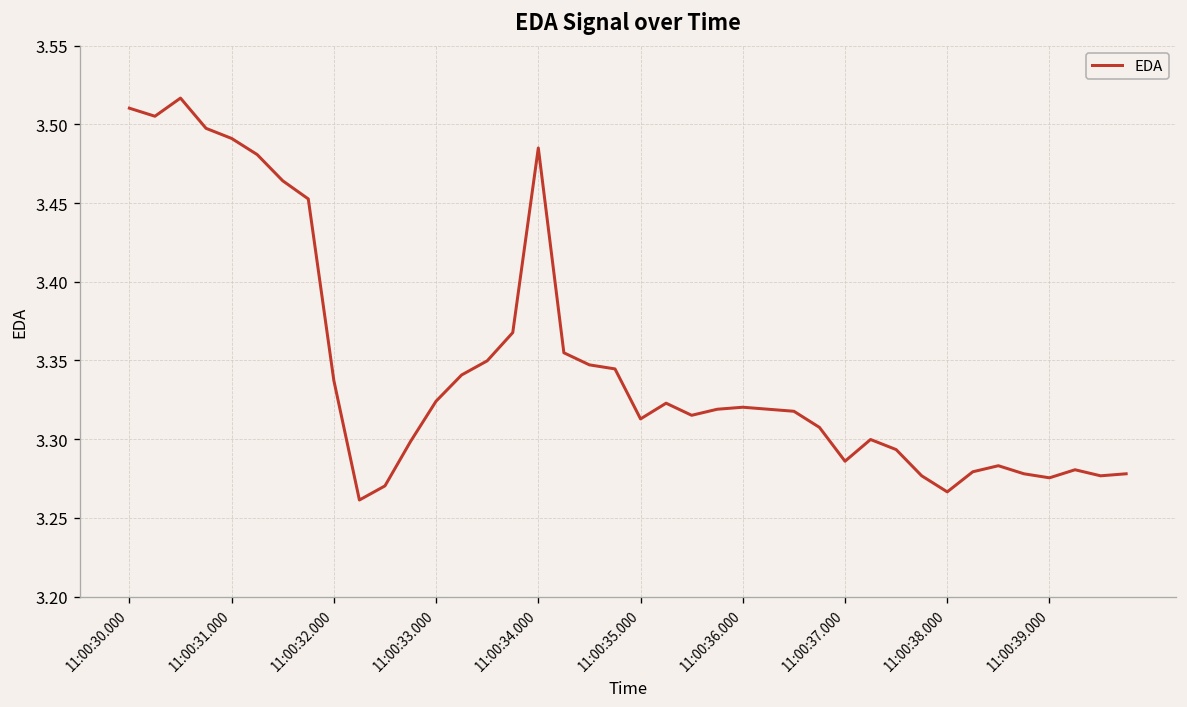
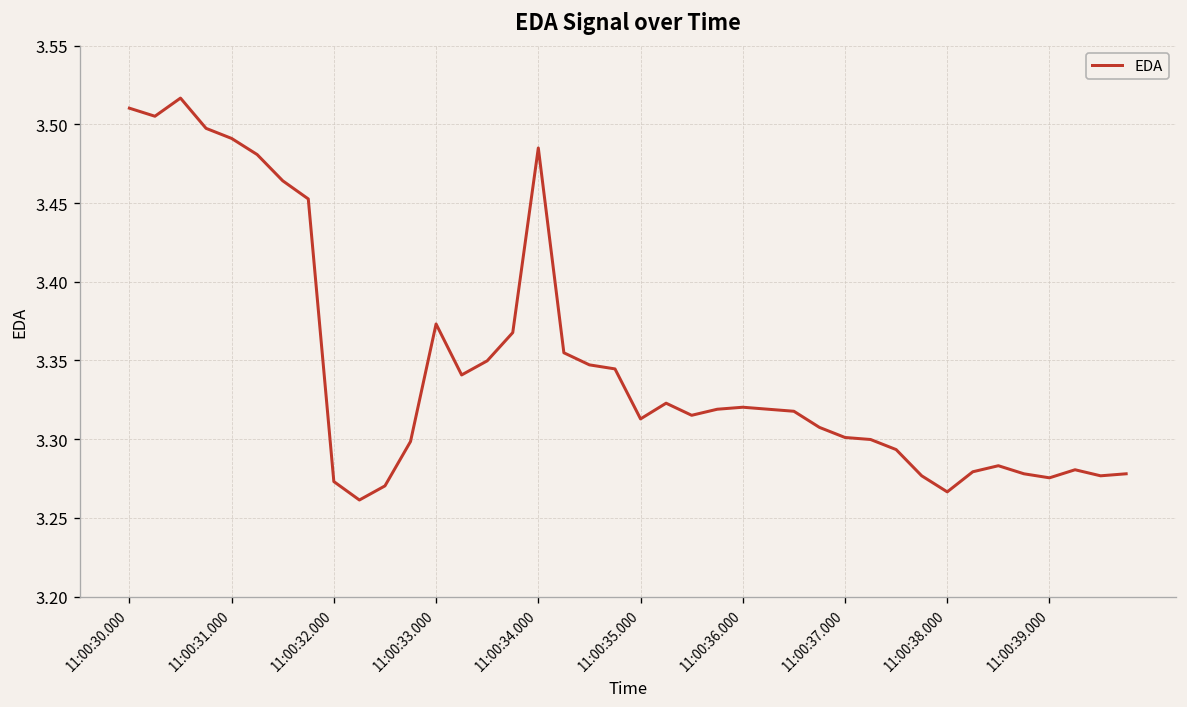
  {
    "11:00:30.000": 3.510,
    "11:00:31.000": 3.491,
-   "11:00:32.000": 3.337,
-   "11:00:33.000": 3.324,
+   "11:00:32.000": 3.273,
+   "11:00:33.000": 3.373,
    "11:00:34.000": 3.485,
    "11:00:35.000": 3.313,
    "11:00:36.000": 3.320,
-   "11:00:37.000": 3.286,
+   "11:00:37.000": 3.301,
    "11:00:38.000": 3.267,
    "11:00:39.000": 3.275
  }
